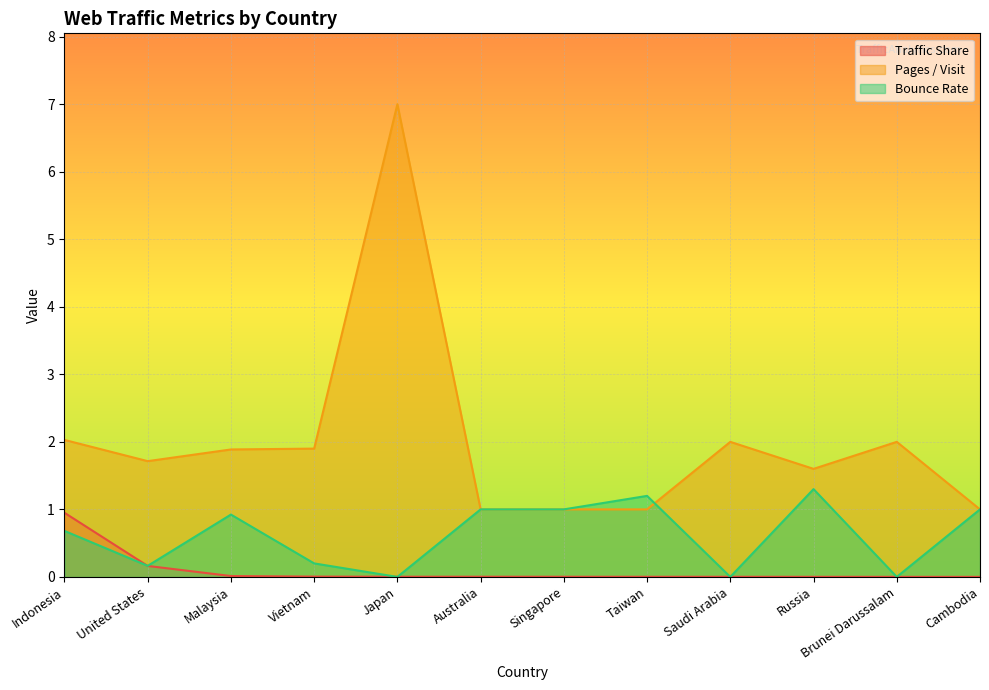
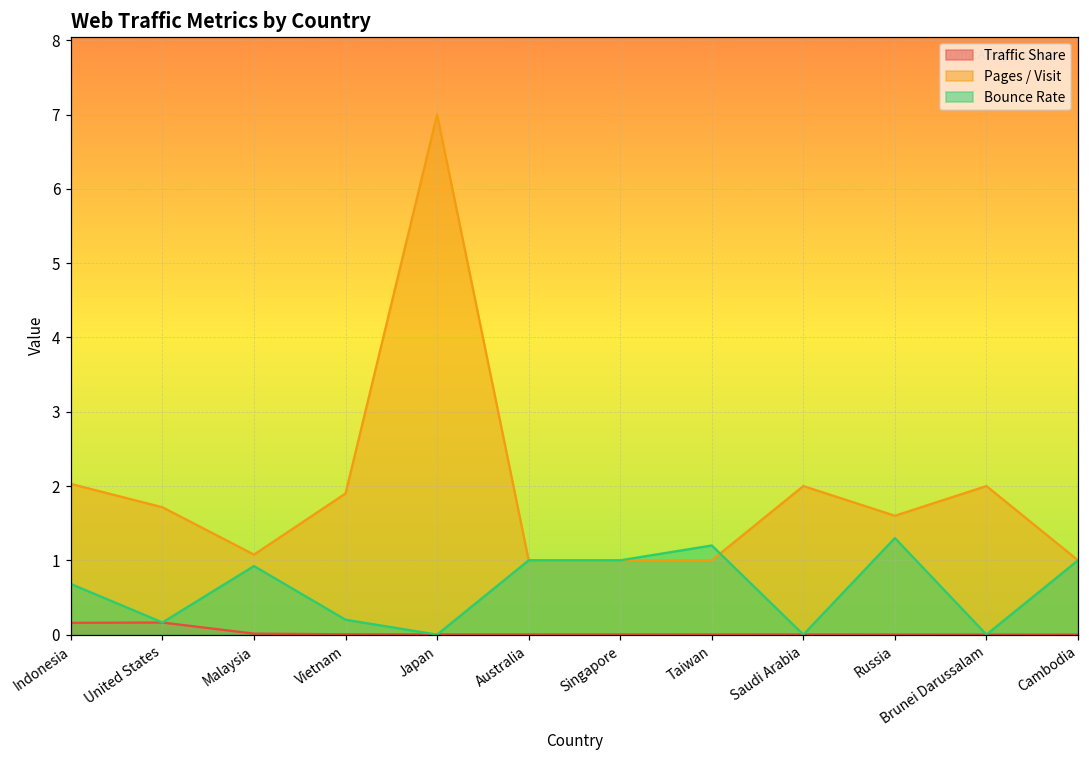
  {
    "Traffic Share": {
-     "Indonesia": 0.9,
+     "Indonesia": 0.2,
      "Malaysia": 0.0,
      "Vietnam": 0.0,
      "Australia": 0.0,
      "Singapore": 0.0,
      "Taiwan": 0.0,
      "Russia": 0.0,
      "Cambodia": 0.0
    },
    "Pages / Visit": {
      "Indonesia": 2.0,
      "United States": 1.7,
-     "Malaysia": 1.9,
+     "Malaysia": 1.1,
      "Vietnam": 1.9,
      "Japan": 7.0,
      "Taiwan": 1.0,
      "Saudi Arabia": 2.0,
      "Russia": 1.6,
      "Brunei Darussalam": 2.0
    },
    "Bounce Rate": {
      "Indonesia": 0.7,
      "Malaysia": 0.9,
      "Vietnam": 0.2,
      "Taiwan": 1.2,
      "Russia": 1.3
    }
  }
